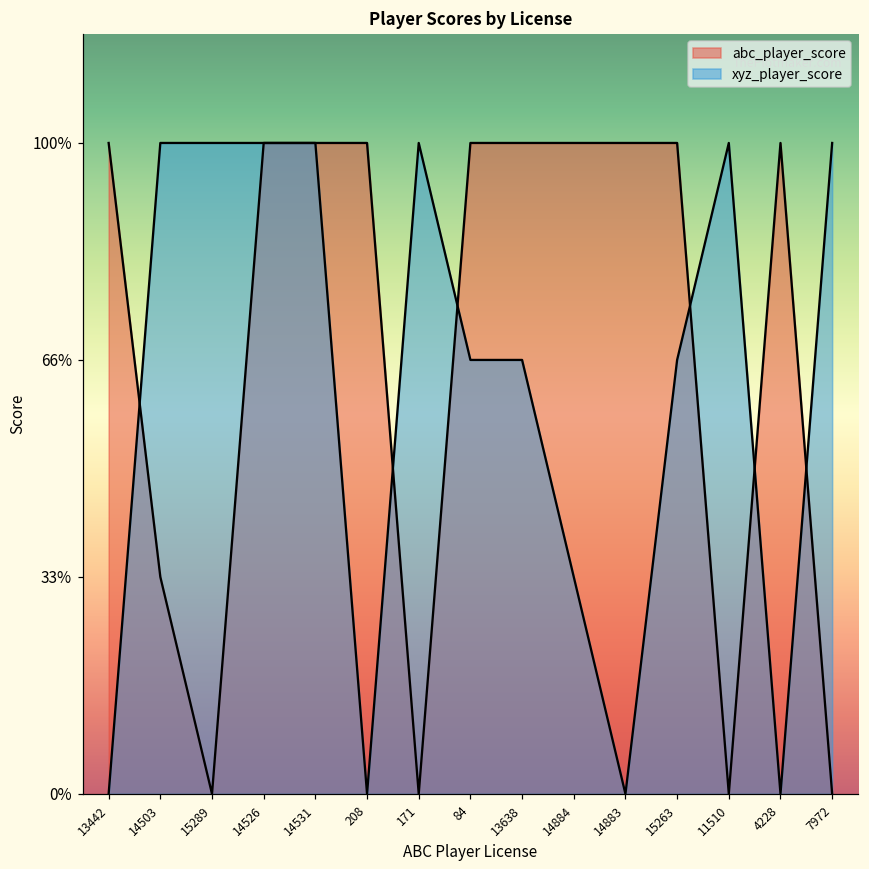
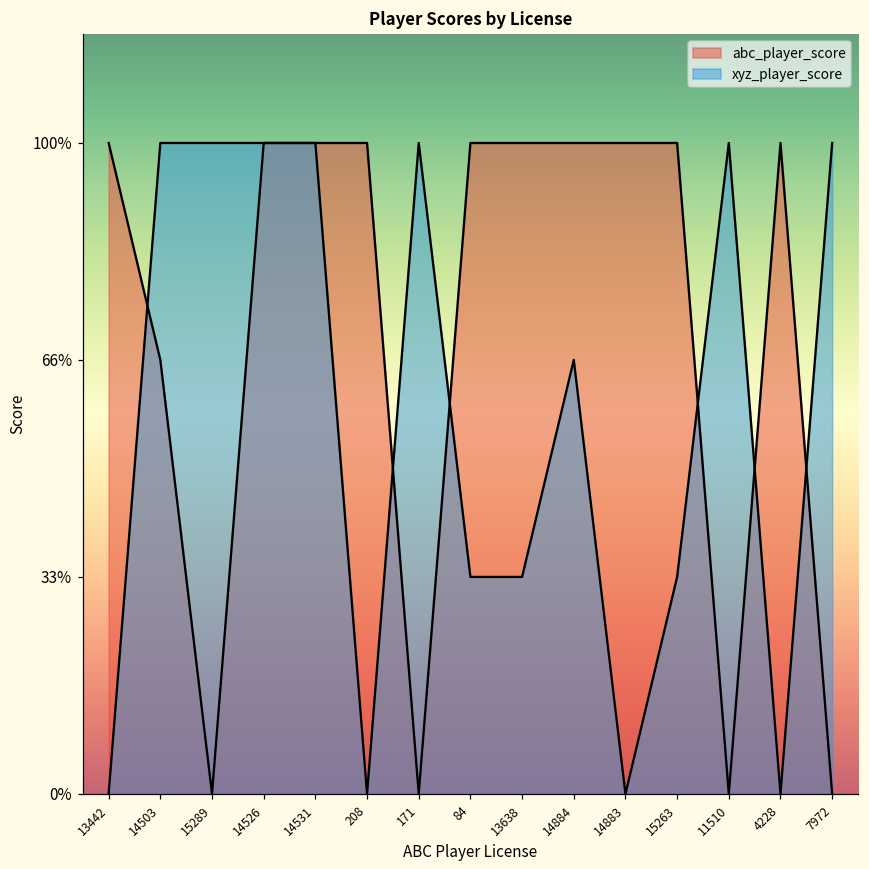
  {
    "abc_player_score": {
      "13442": "100%",
-     "14503": "33%",
+     "14503": "67%",
      "15289": "0%",
      "208": "100%",
      "171": "0%",
      "84": "100%",
      "13638": "100%",
      "14884": "100%",
      "14883": "100%",
      "15263": "100%",
      "11510": "0%",
      "4228": "100%",
      "7972": "0%"
    },
    "xyz_player_score": {
      "13442": "0%",
      "14503": "100%",
      "15289": "100%",
      "208": "0%",
      "171": "100%",
-     "84": "67%",
-     "13638": "67%",
-     "14884": "33%",
+     "84": "33%",
+     "13638": "33%",
+     "14884": "67%",
      "14883": "0%",
-     "15263": "67%",
+     "15263": "33%",
      "11510": "100%",
      "4228": "0%",
      "7972": "100%"
    }
  }
